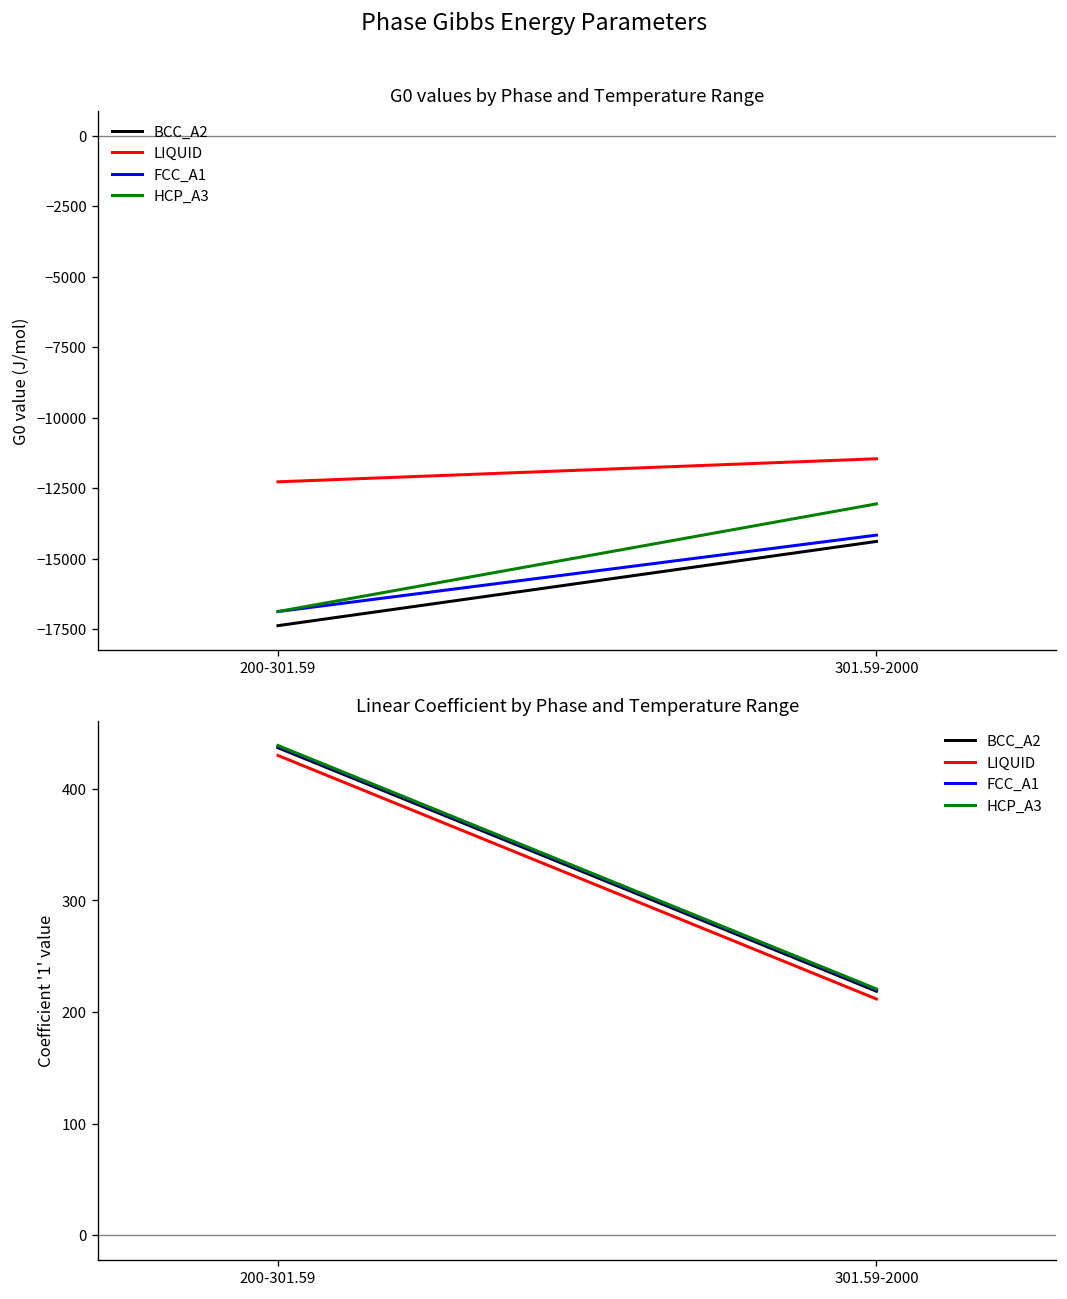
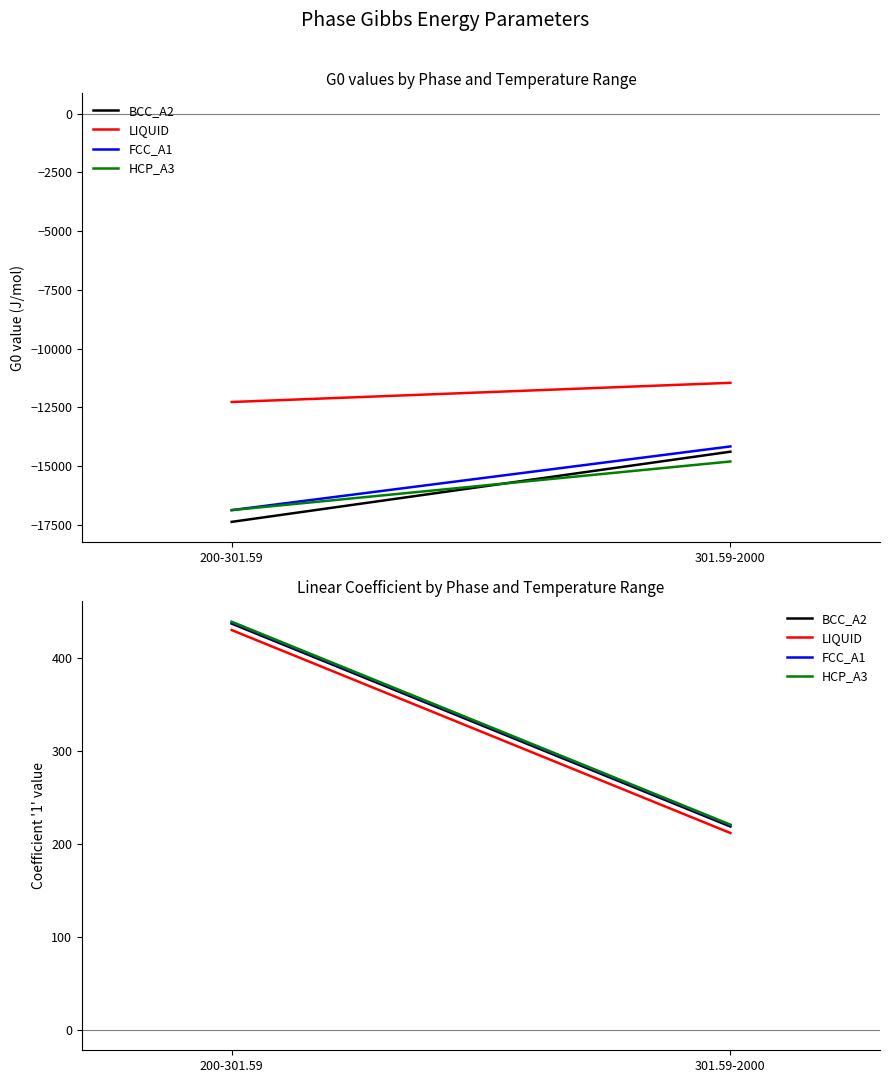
  {
    "G0 values by Phase and Temperature Range": {
      "BCC_A2": {
        "200-301.59": -17400,
        "301.59-2000": -14400
      },
      "LIQUID": {
        "200-301.59": -12300,
        "301.59-2000": -11500
      },
      "FCC_A1": {
        "301.59-2000": -14200
      },
      "HCP_A3": {
-       "301.59-2000": -13100
+       "301.59-2000": -14800
      }
    },
    "Linear Coefficient by Phase and Temperature Range": {
      "LIQUID": {
        "200-301.59": 430,
        "301.59-2000": 210
      }
    }
  }
